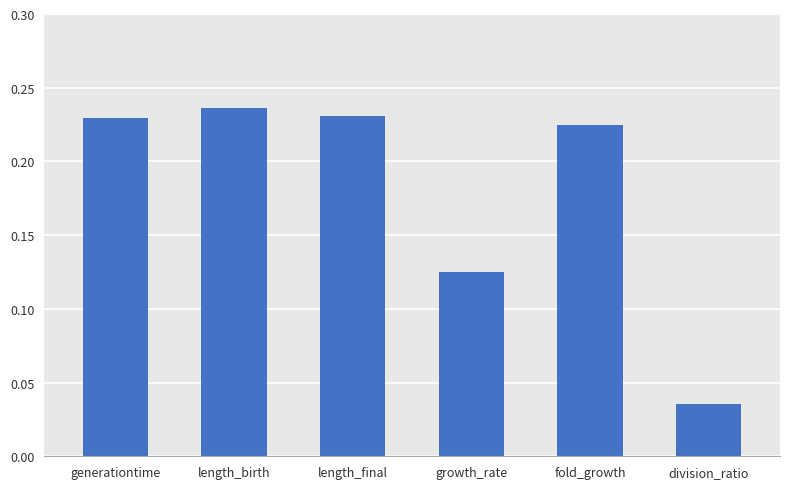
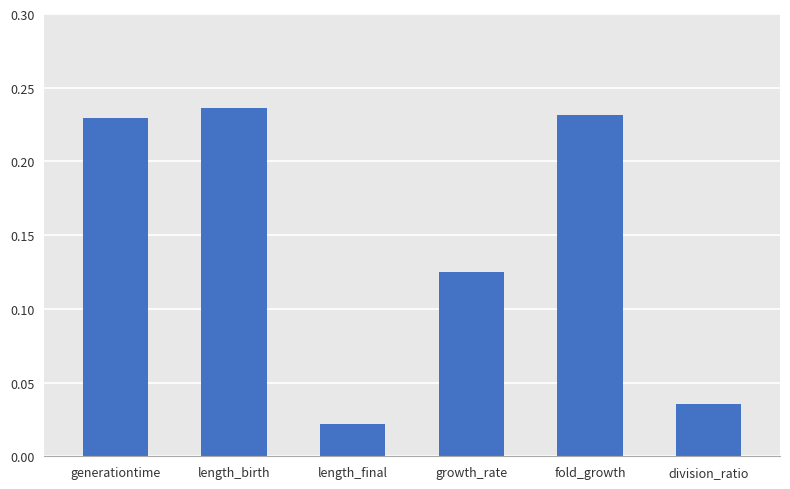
  {
    "generationtime": 0.229,
    "length_birth": 0.236,
-   "length_final": 0.231,
+   "length_final": 0.022,
    "growth_rate": 0.125,
-   "fold_growth": 0.225,
+   "fold_growth": 0.232,
    "division_ratio": 0.036
  }
